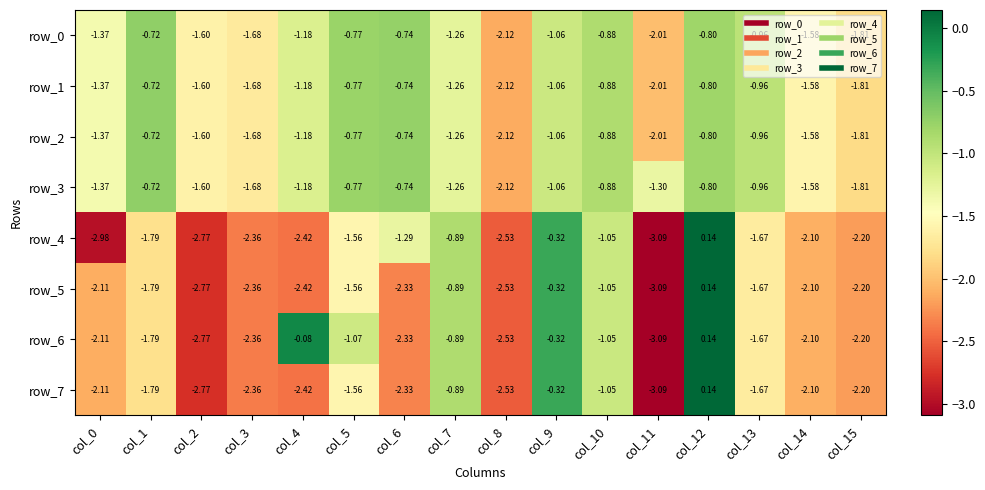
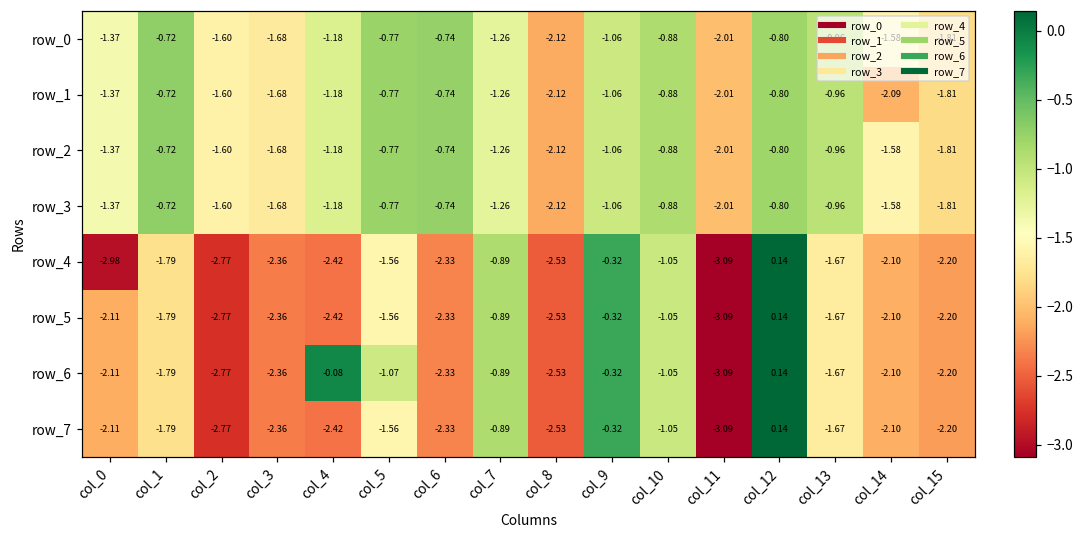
  {
    "row_0": {
      "col_0": -1.37,
      "col_1": -0.72,
      "col_2": -1.60,
      "col_3": -1.68,
      "col_4": -1.18,
      "col_5": -0.77,
      "col_6": -0.74,
      "col_7": -1.26,
      "col_8": -2.12,
      "col_9": -1.06,
      "col_10": -0.88,
      "col_11": -2.01,
      "col_12": -0.80
    },
    "row_1": {
      "col_0": -1.37,
      "col_1": -0.72,
      "col_2": -1.60,
      "col_3": -1.68,
      "col_4": -1.18,
      "col_5": -0.77,
      "col_6": -0.74,
      "col_7": -1.26,
      "col_8": -2.12,
      "col_9": -1.06,
      "col_10": -0.88,
      "col_11": -2.01,
      "col_12": -0.80,
      "col_13": -0.96,
-     "col_14": -1.58,
+     "col_14": -2.09,
      "col_15": -1.81
    },
    "row_2": {
      "col_0": -1.37,
      "col_1": -0.72,
      "col_2": -1.60,
      "col_3": -1.68,
      "col_4": -1.18,
      "col_5": -0.77,
      "col_6": -0.74,
      "col_7": -1.26,
      "col_8": -2.12,
      "col_9": -1.06,
      "col_10": -0.88,
      "col_11": -2.01,
      "col_12": -0.80,
      "col_13": -0.96,
      "col_14": -1.58,
      "col_15": -1.81
    },
    "row_3": {
      "col_0": -1.37,
      "col_1": -0.72,
      "col_2": -1.60,
      "col_3": -1.68,
      "col_4": -1.18,
      "col_5": -0.77,
      "col_6": -0.74,
      "col_7": -1.26,
      "col_8": -2.12,
      "col_9": -1.06,
      "col_10": -0.88,
-     "col_11": -1.30,
+     "col_11": -2.01,
      "col_12": -0.80,
      "col_13": -0.96,
      "col_14": -1.58,
      "col_15": -1.81
    },
    "row_4": {
      "col_0": -2.98,
      "col_1": -1.79,
      "col_2": -2.77,
      "col_3": -2.36,
      "col_4": -2.42,
      "col_5": -1.56,
-     "col_6": -1.29,
+     "col_6": -2.33,
      "col_7": -0.89,
      "col_8": -2.53,
      "col_9": -0.32,
      "col_10": -1.05,
      "col_11": -3.09,
      "col_12": 0.14,
      "col_13": -1.67,
      "col_14": -2.10,
      "col_15": -2.20
    },
    "row_5": {
      "col_0": -2.11,
      "col_1": -1.79,
      "col_2": -2.77,
      "col_3": -2.36,
      "col_4": -2.42,
      "col_5": -1.56,
      "col_6": -2.33,
      "col_7": -0.89,
      "col_8": -2.53,
      "col_9": -0.32,
      "col_10": -1.05,
      "col_11": -3.09,
      "col_12": 0.14,
      "col_13": -1.67,
      "col_14": -2.10,
      "col_15": -2.20
    },
    "row_6": {
      "col_0": -2.11,
      "col_1": -1.79,
      "col_2": -2.77,
      "col_3": -2.36,
      "col_4": -0.08,
      "col_5": -1.07,
      "col_6": -2.33,
      "col_7": -0.89,
      "col_8": -2.53,
      "col_9": -0.32,
      "col_10": -1.05,
      "col_11": -3.09,
      "col_12": 0.14,
      "col_13": -1.67,
      "col_14": -2.10,
      "col_15": -2.20
    },
    "row_7": {
      "col_0": -2.11,
      "col_1": -1.79,
      "col_2": -2.77,
      "col_3": -2.36,
      "col_4": -2.42,
      "col_5": -1.56,
      "col_6": -2.33,
      "col_7": -0.89,
      "col_8": -2.53,
      "col_9": -0.32,
      "col_10": -1.05,
      "col_11": -3.09,
      "col_12": 0.14,
      "col_13": -1.67,
      "col_14": -2.10,
      "col_15": -2.20
    }
  }
